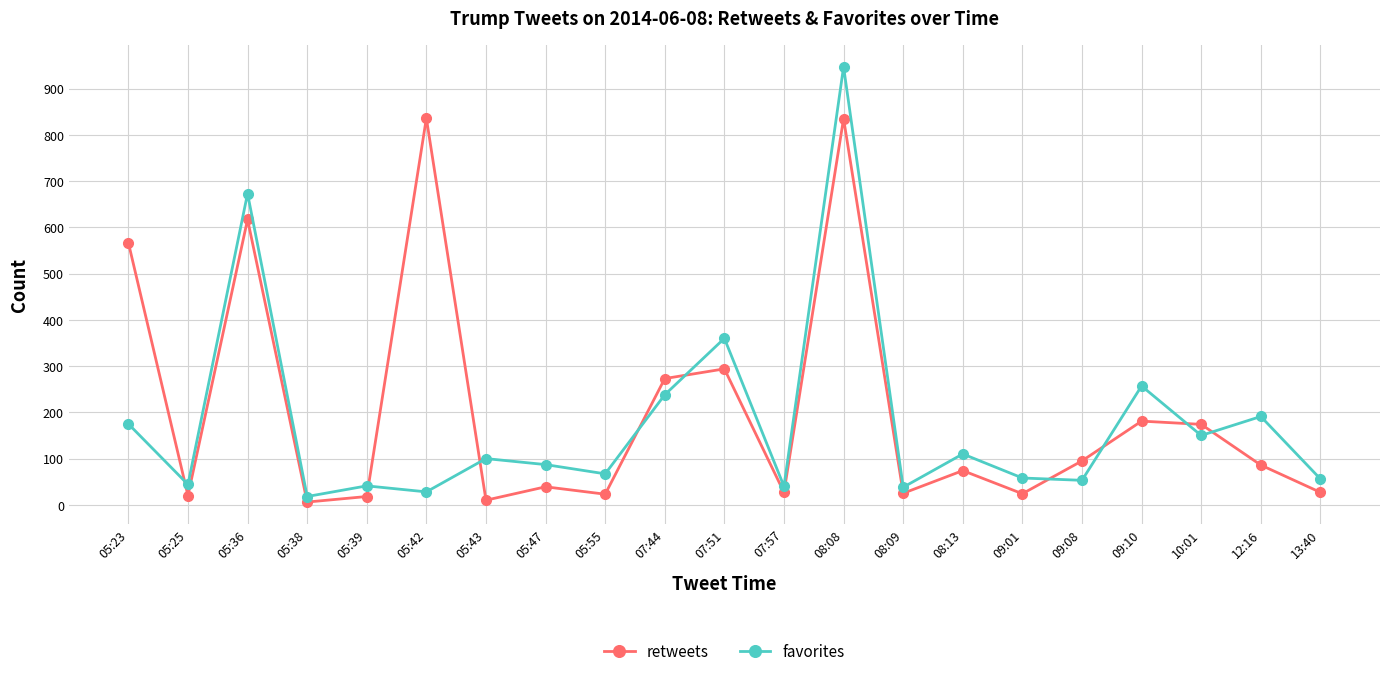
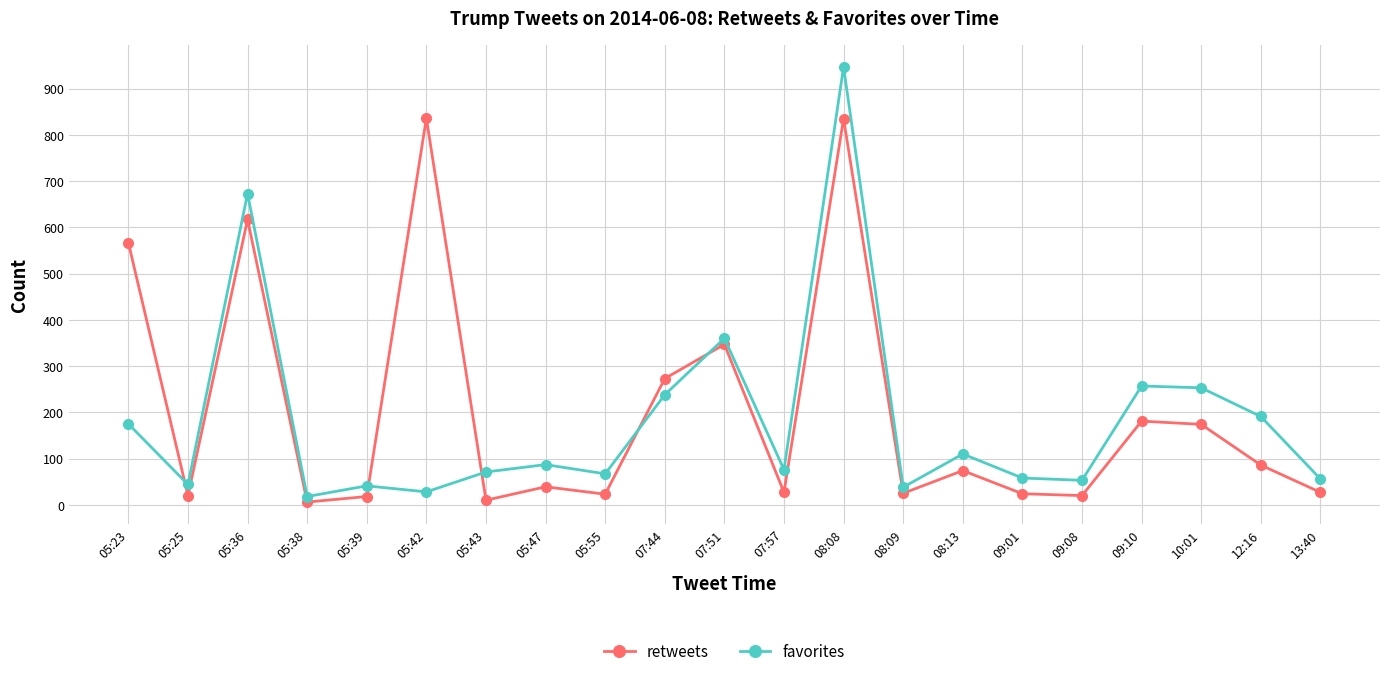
  {
    "retweets": {
      "05:23": 570,
      "05:25": 20,
      "05:36": 620,
      "05:38": 10,
      "05:39": 20,
      "05:42": 840,
      "05:43": 10,
      "05:47": 40,
      "05:55": 20,
      "07:44": 270,
-     "07:51": 290,
+     "07:51": 350,
      "07:57": 30,
      "08:08": 840,
      "08:09": 30,
      "08:13": 70,
      "09:01": 20,
-     "09:08": 100,
+     "09:08": 20,
      "09:10": 180,
      "10:01": 170,
      "12:16": 90,
      "13:40": 30
    },
    "favorites": {
      "05:23": 180,
      "05:25": 40,
      "05:36": 670,
      "05:38": 20,
      "05:39": 40,
      "05:42": 30,
-     "05:43": 100,
+     "05:43": 70,
      "05:47": 90,
      "05:55": 70,
      "07:44": 240,
      "07:51": 360,
-     "07:57": 40,
+     "07:57": 80,
      "08:08": 950,
      "08:09": 40,
      "08:13": 110,
      "09:01": 60,
      "09:08": 50,
      "09:10": 260,
-     "10:01": 150,
+     "10:01": 250,
      "12:16": 190,
      "13:40": 60
    }
  }
